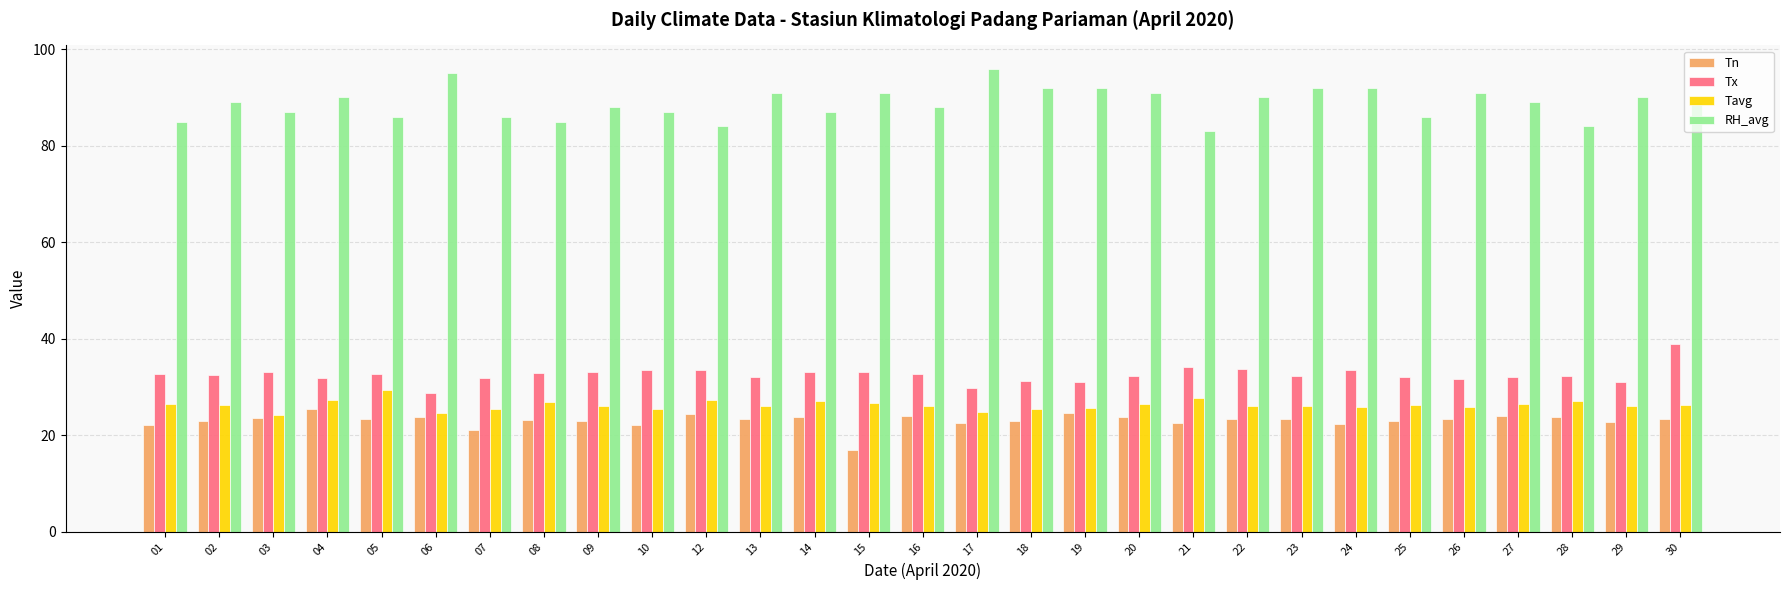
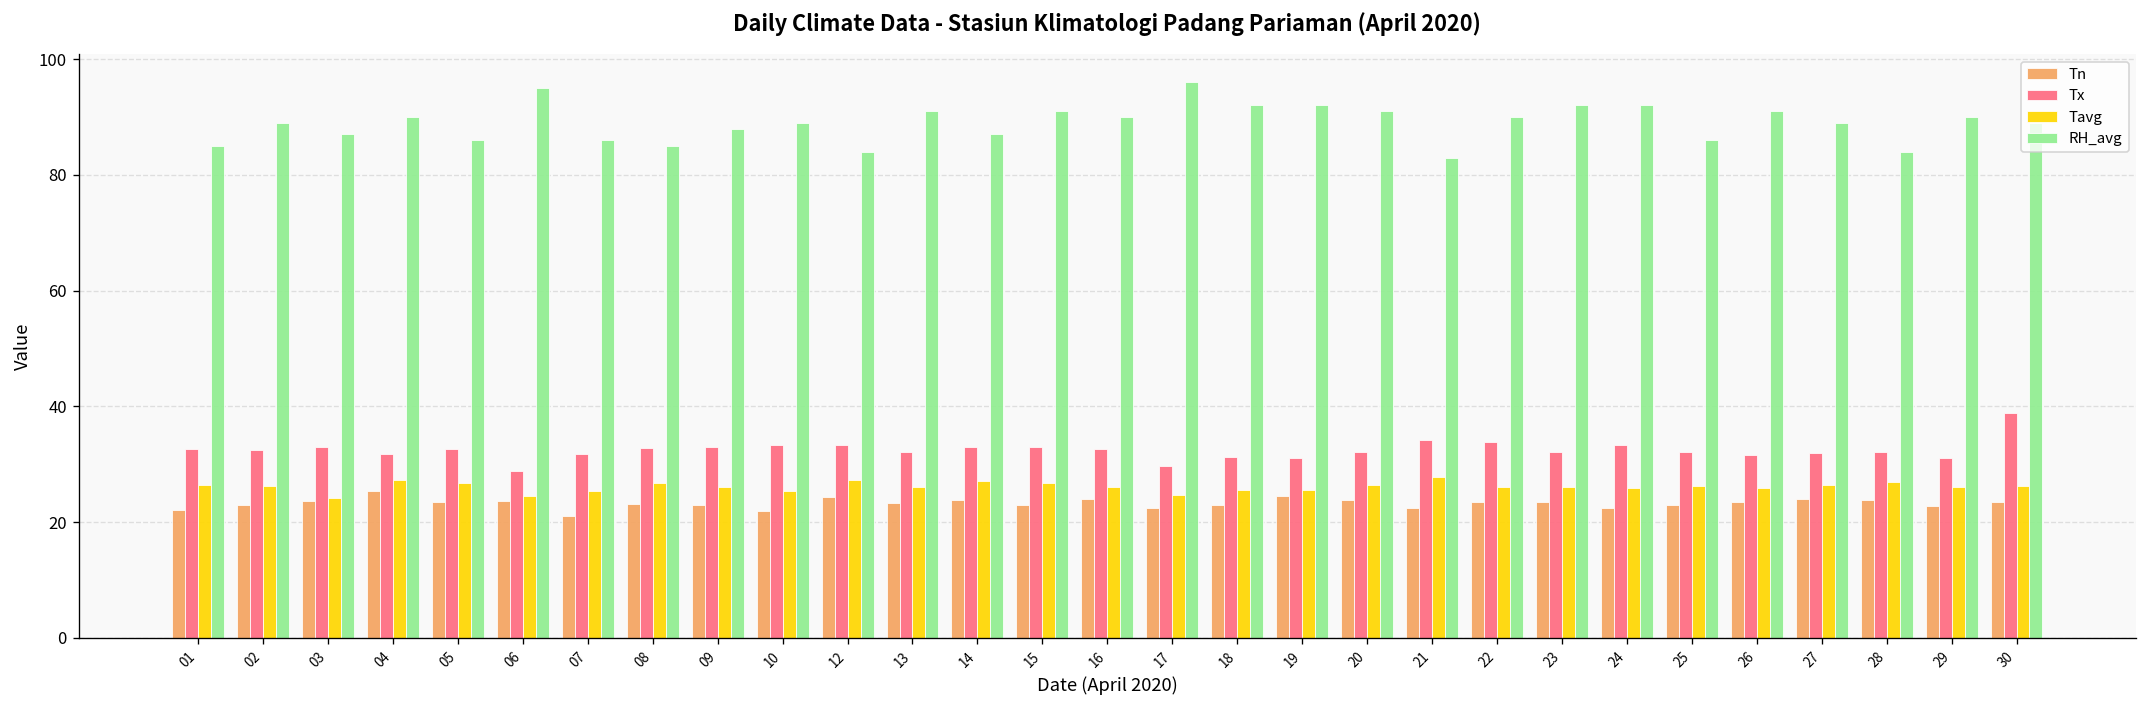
  {
    "Tn": {
      "01": 22,
      "02": 23,
      "03": 24,
      "04": 25,
      "05": 23,
      "06": 24,
      "07": 21,
      "08": 23,
      "09": 23,
      "10": 22,
      "12": 24,
      "13": 23,
      "14": 24,
-     "15": 17,
+     "15": 23,
      "16": 24,
      "17": 23,
      "18": 23,
      "19": 25,
      "20": 24,
      "21": 23,
      "22": 23,
      "23": 23,
      "24": 22,
      "25": 23,
      "26": 23,
      "27": 24,
      "28": 24,
      "29": 23,
      "30": 23
    },
    "Tx": {
      "01": 33,
      "02": 32,
      "03": 33,
      "04": 32,
      "05": 33,
      "06": 29,
      "07": 32,
      "08": 33,
      "09": 33,
      "10": 33,
      "12": 33,
      "13": 32,
      "14": 33,
      "15": 33,
      "16": 33,
      "17": 30,
      "18": 31,
      "19": 31,
      "20": 32,
      "21": 34,
      "22": 34,
      "23": 32,
      "24": 33,
      "25": 32,
      "26": 32,
      "27": 32,
      "28": 32,
      "29": 31,
      "30": 39
    },
    "Tavg": {
      "01": 26,
      "02": 26,
      "03": 24,
      "04": 27,
-     "05": 29,
+     "05": 27,
      "06": 25,
      "07": 25,
      "08": 27,
      "09": 26,
      "10": 25,
      "12": 27,
      "13": 26,
      "14": 27,
      "15": 27,
      "16": 26,
      "17": 25,
      "18": 26,
      "19": 26,
      "20": 27,
      "21": 28,
      "22": 26,
      "23": 26,
      "24": 26,
      "25": 26,
      "26": 26,
      "27": 26,
      "28": 27,
      "29": 26,
      "30": 26
    },
    "RH_avg": {
      "01": 85,
      "02": 89,
      "03": 87,
      "04": 90,
      "05": 86,
      "06": 95,
      "07": 86,
      "08": 85,
      "09": 88,
-     "10": 87,
+     "10": 89,
      "12": 84,
      "13": 91,
      "14": 87,
      "15": 91,
-     "16": 88,
+     "16": 90,
      "17": 96,
      "18": 92,
      "19": 92,
      "20": 91,
      "21": 83,
      "22": 90,
      "23": 92,
      "24": 92,
      "25": 86,
      "26": 91,
      "27": 89,
      "28": 84,
      "29": 90
    }
  }
